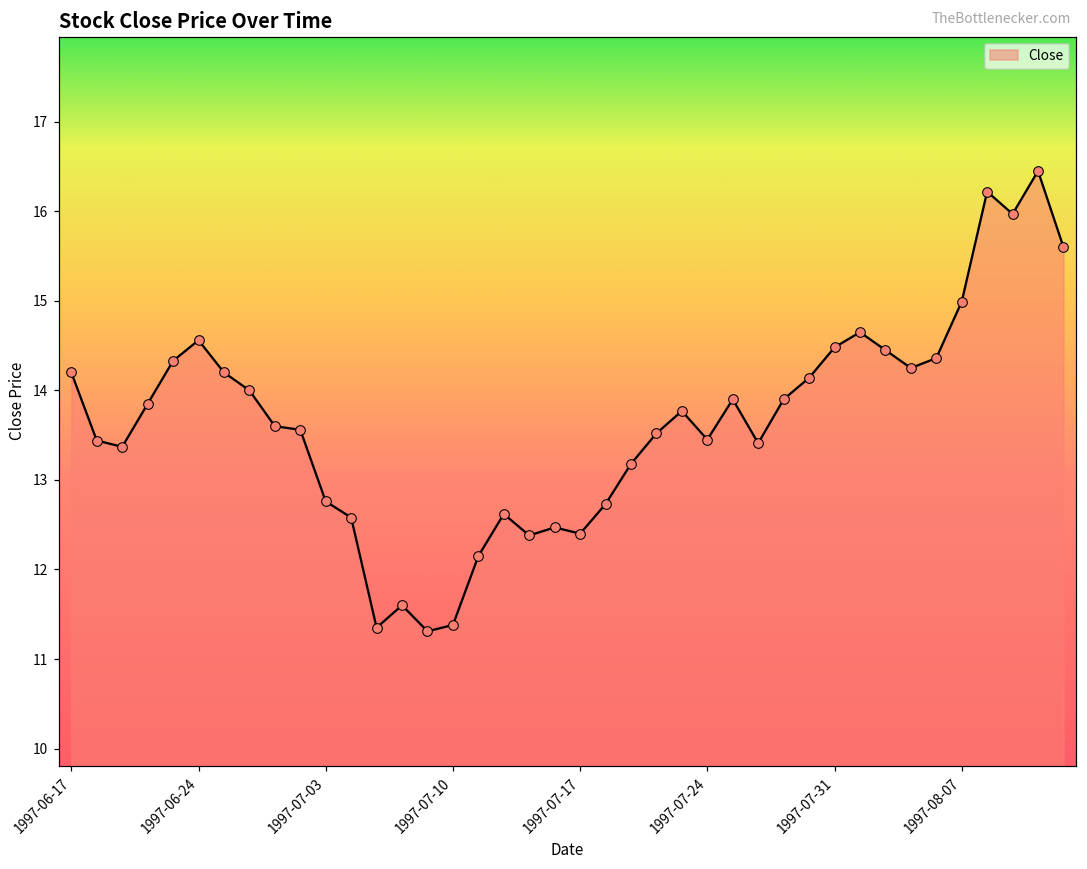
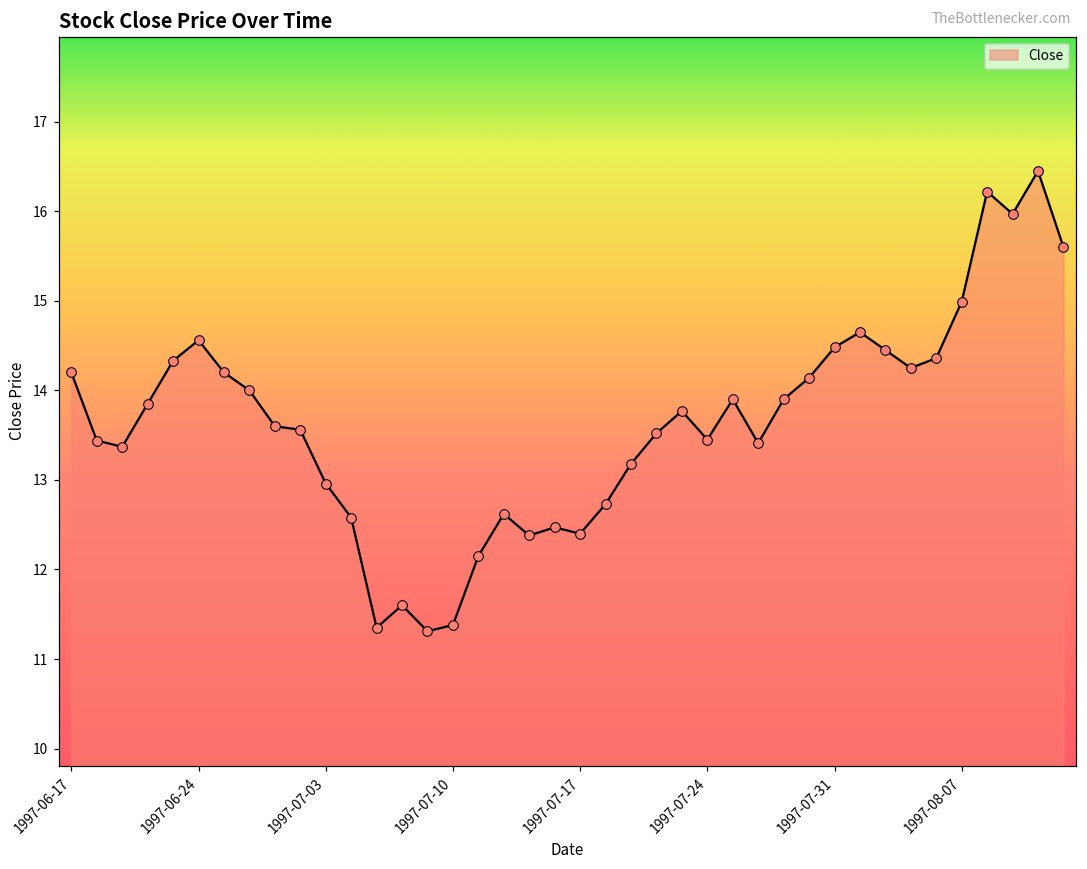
  {
    "1997-06-17": 14.2,
    "1997-06-24": 14.6,
-   "1997-07-03": 12.8,
+   "1997-07-03": 13.0,
    "1997-07-10": 11.4,
    "1997-07-17": 12.4,
    "1997-07-24": 13.5,
    "1997-07-31": 14.5,
    "1997-08-07": 15.0
  }
